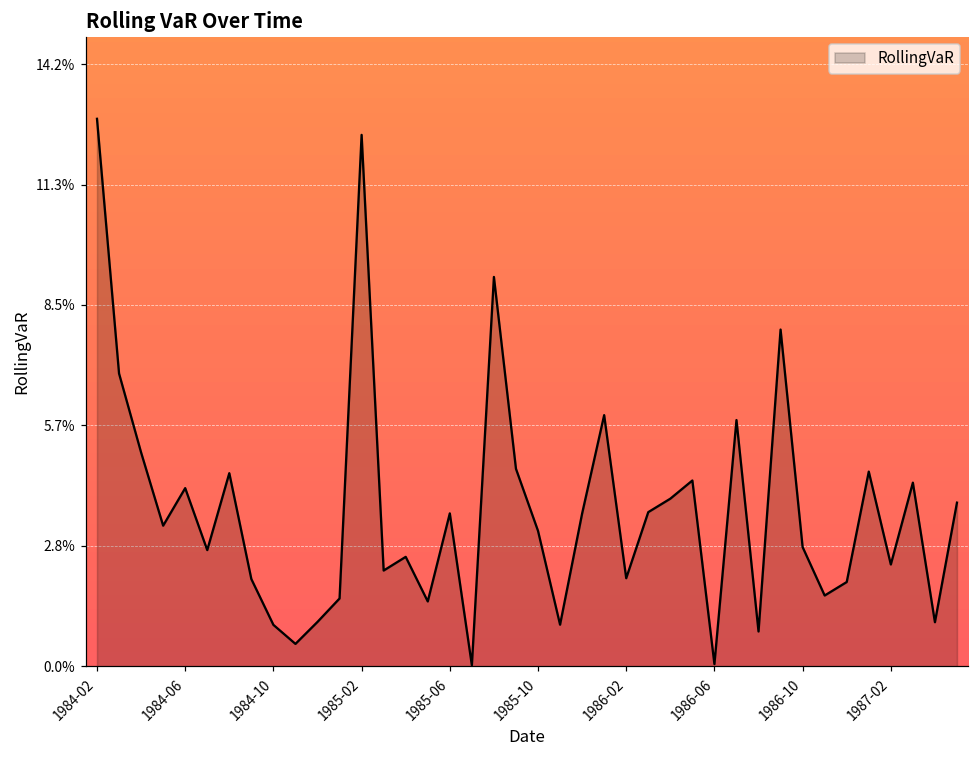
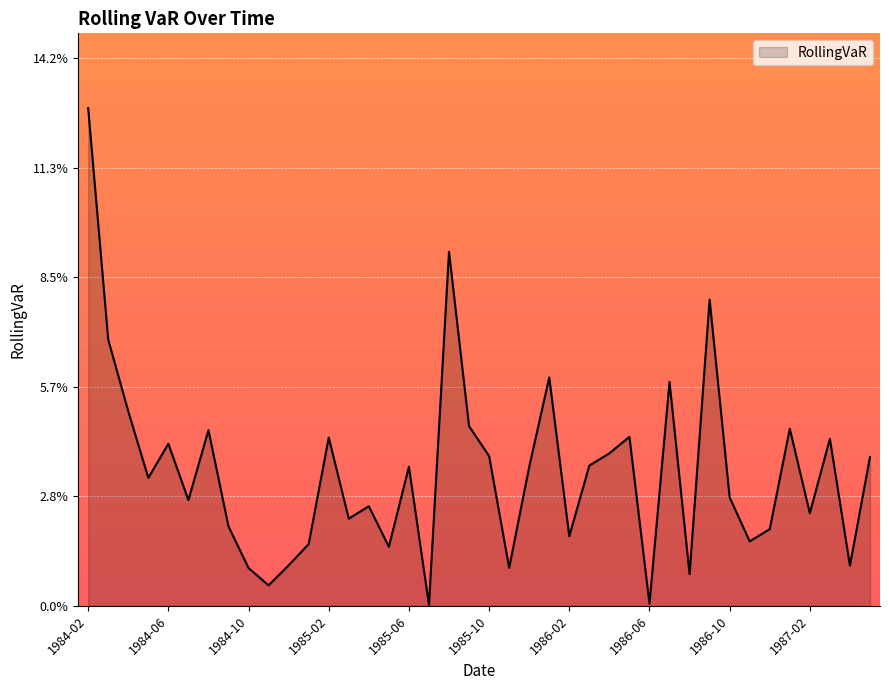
  {
    "1984-02": "12.9%",
    "1984-06": "4.2%",
    "1984-10": "1.0%",
-   "1985-02": "12.5%",
+   "1985-02": "4.3%",
    "1985-06": "3.6%",
-   "1985-10": "3.2%",
-   "1986-02": "2.1%",
+   "1985-10": "3.9%",
+   "1986-02": "1.8%",
    "1986-06": "0.1%",
    "1986-10": "2.8%",
    "1987-02": "2.4%"
  }
